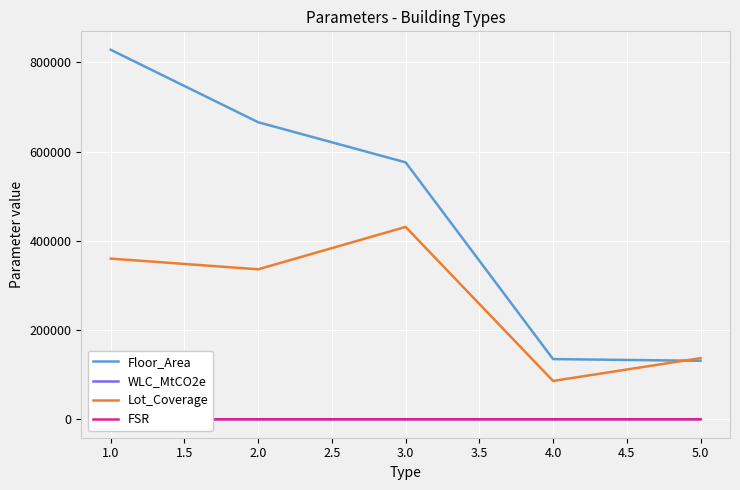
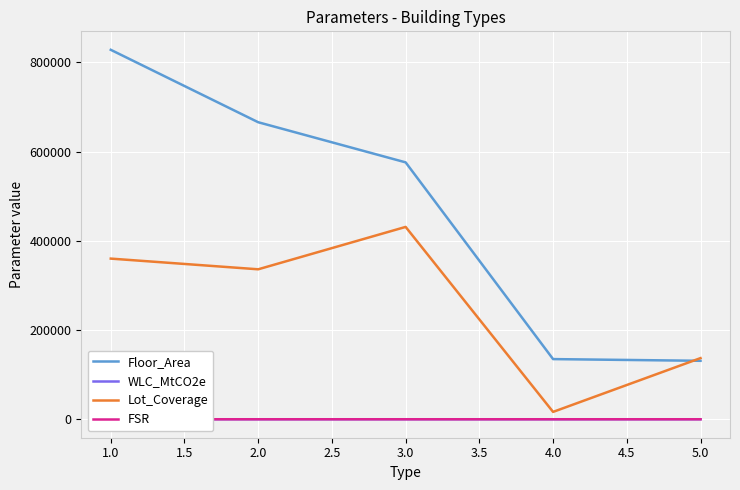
  {
    "Floor_Area": {
      "1.0": 830000,
      "2.0": 670000,
      "3.0": 580000,
      "4.0": 130000,
      "5.0": 130000
    },
    "FSR": {
      "2.0": 0,
      "3.0": 0,
      "4.0": 0,
      "5.0": 0
    },
    "Lot_Coverage": {
      "1.0": 360000,
      "2.0": 340000,
      "3.0": 430000,
-     "4.0": 90000,
+     "4.0": 20000,
      "5.0": 140000
    }
  }
